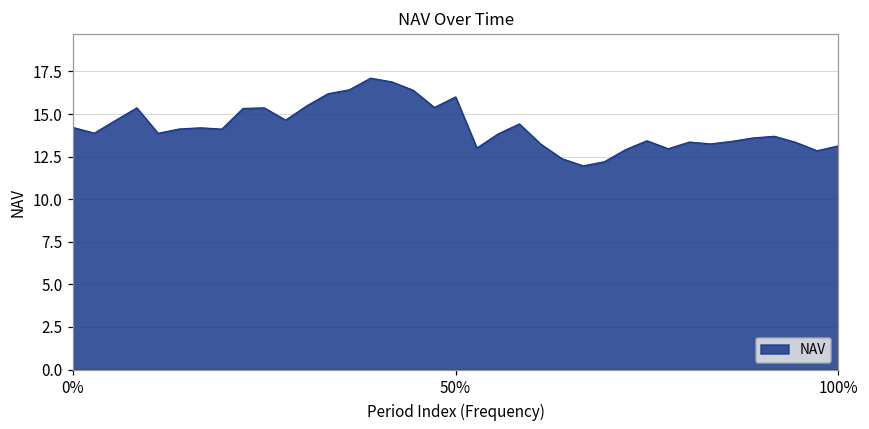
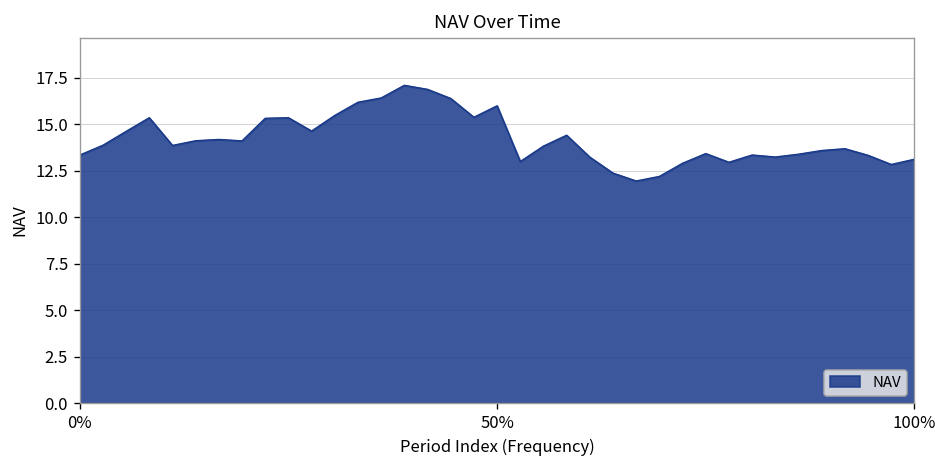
  {
-   "0%": 14.2,
+   "0%": 13.4,
    "50%": 16.0,
    "100%": 13.1
  }
